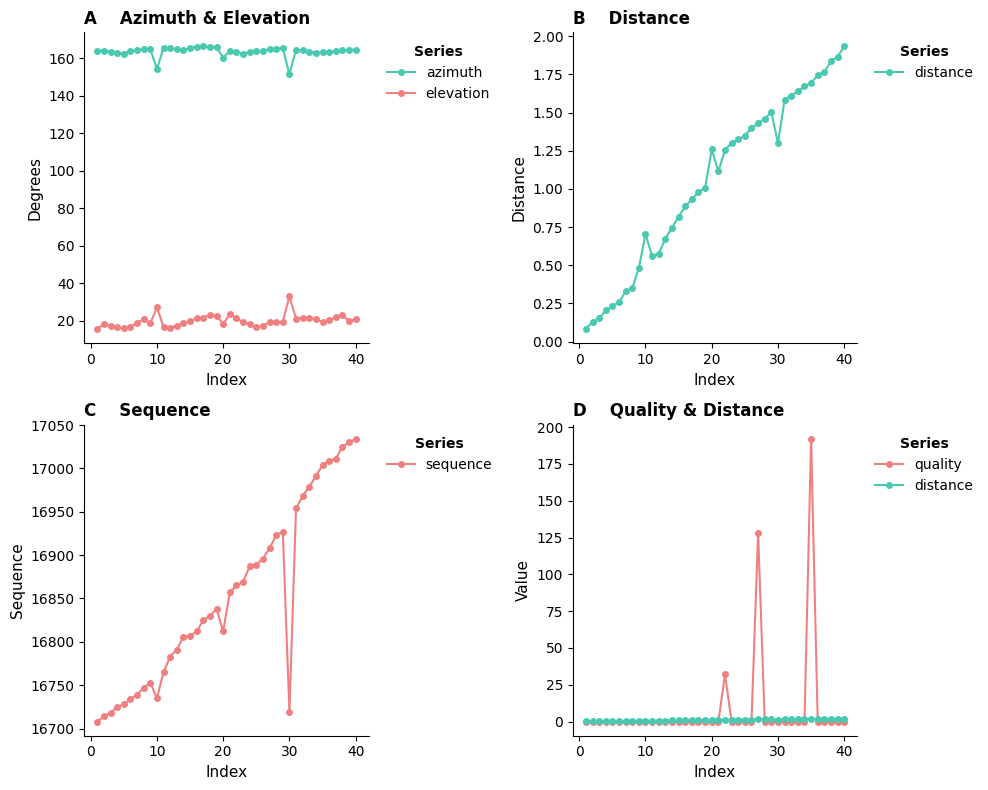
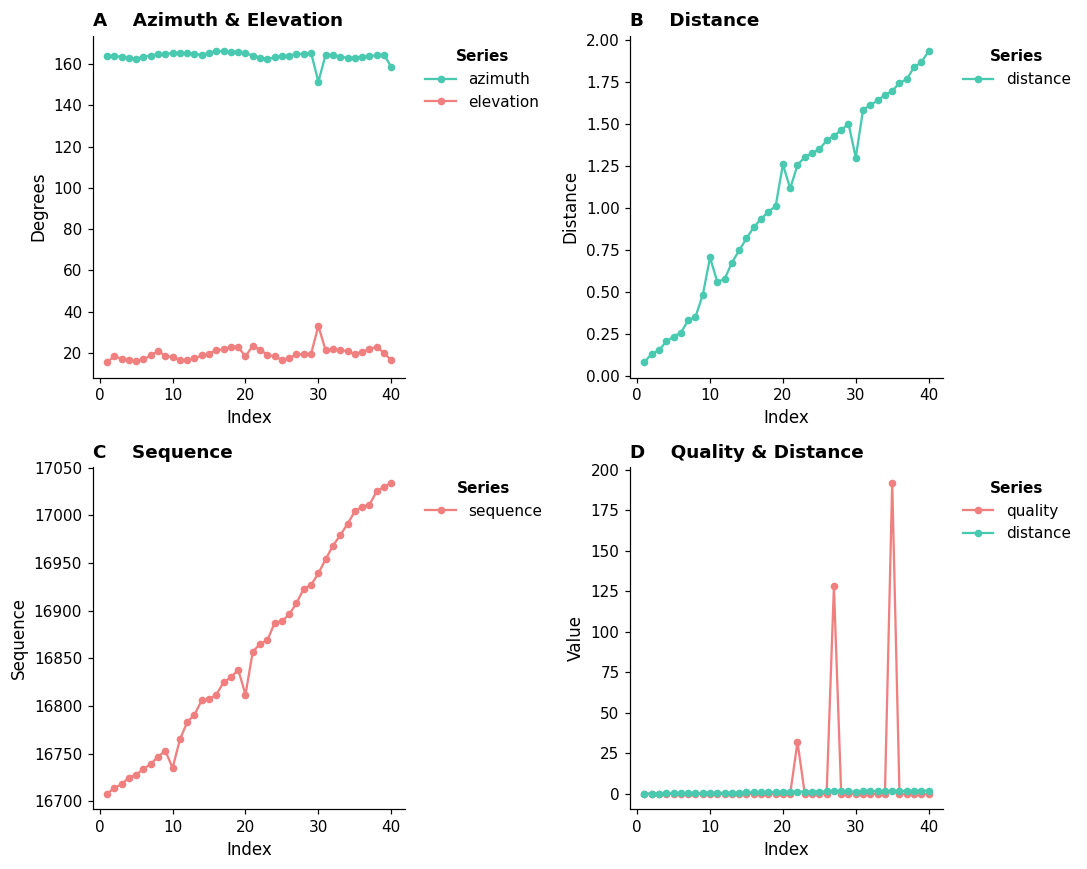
  {
    "A Azimuth & Elevation": {
      "azimuth": {
-       "10": 154,
-       "20": 160,
+       "10": 165,
+       "20": 165,
        "30": 151,
-       "40": 165
+       "40": 159
      },
      "elevation": {
-       "10": 27,
+       "10": 18,
        "20": 18,
        "30": 33,
-       "40": 21
+       "40": 16
      }
    },
    "B Distance": {
      "10": 0.70,
      "20": 1.26,
      "30": 1.30,
      "40": 1.93
    },
    "C Sequence": {
      "10": 16740,
      "20": 16810,
-     "30": 16720,
+     "30": 16940,
      "40": 17030
    },
    "D Quality & Distance": {
      "quality": {
        "40": 0
      },
      "distance": {
        "40": 2
      }
    }
  }
